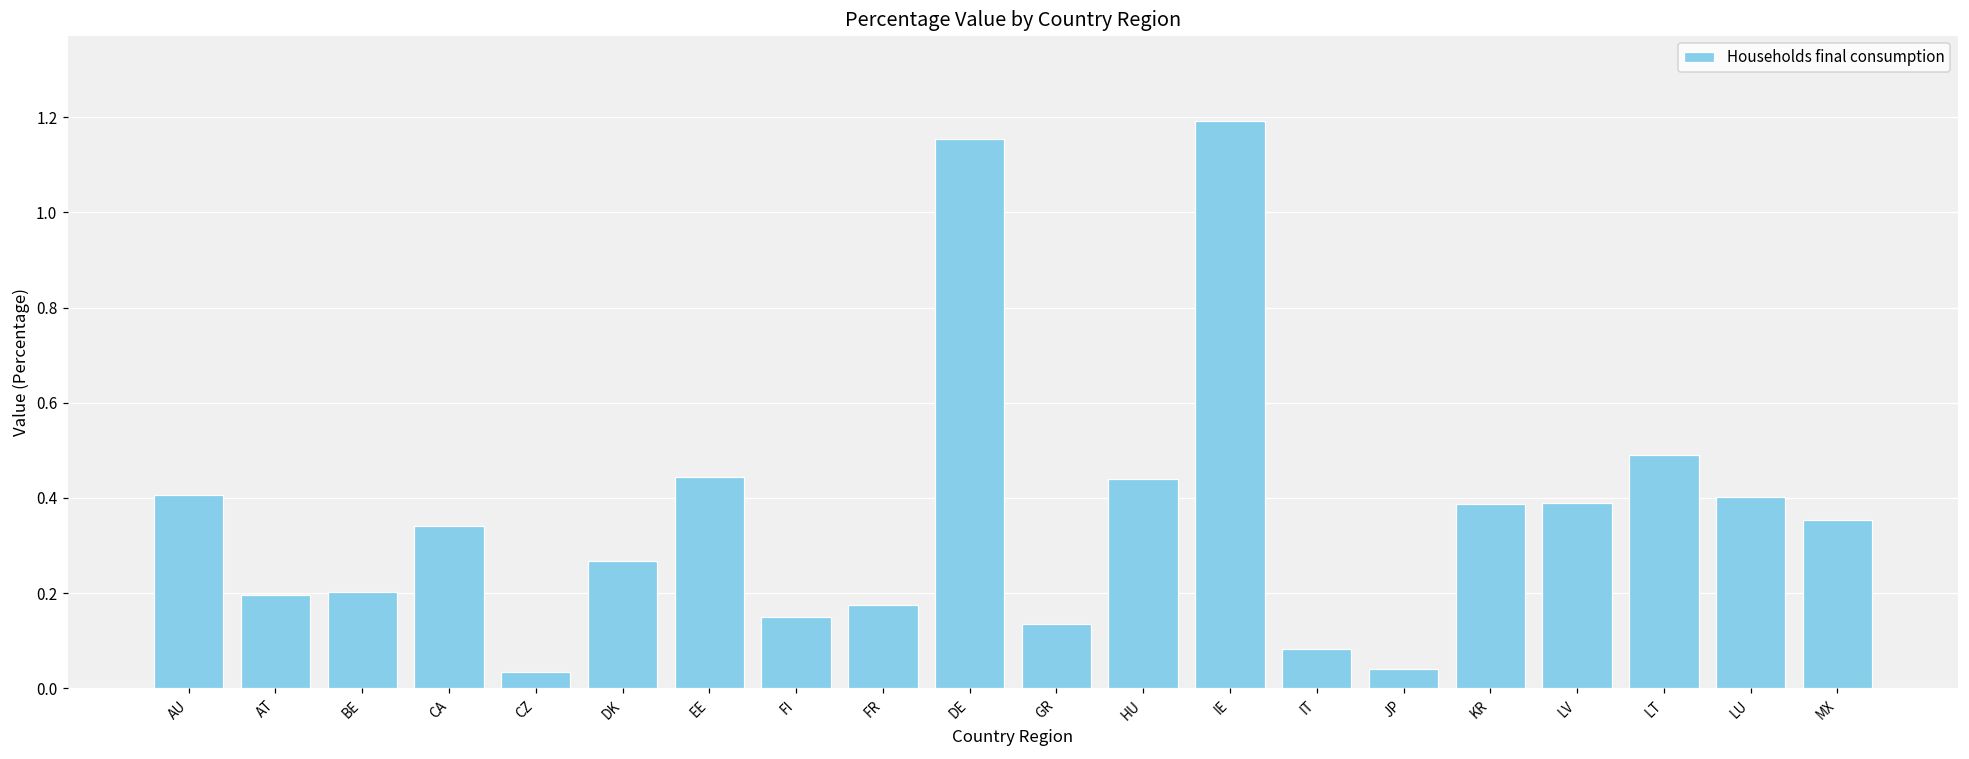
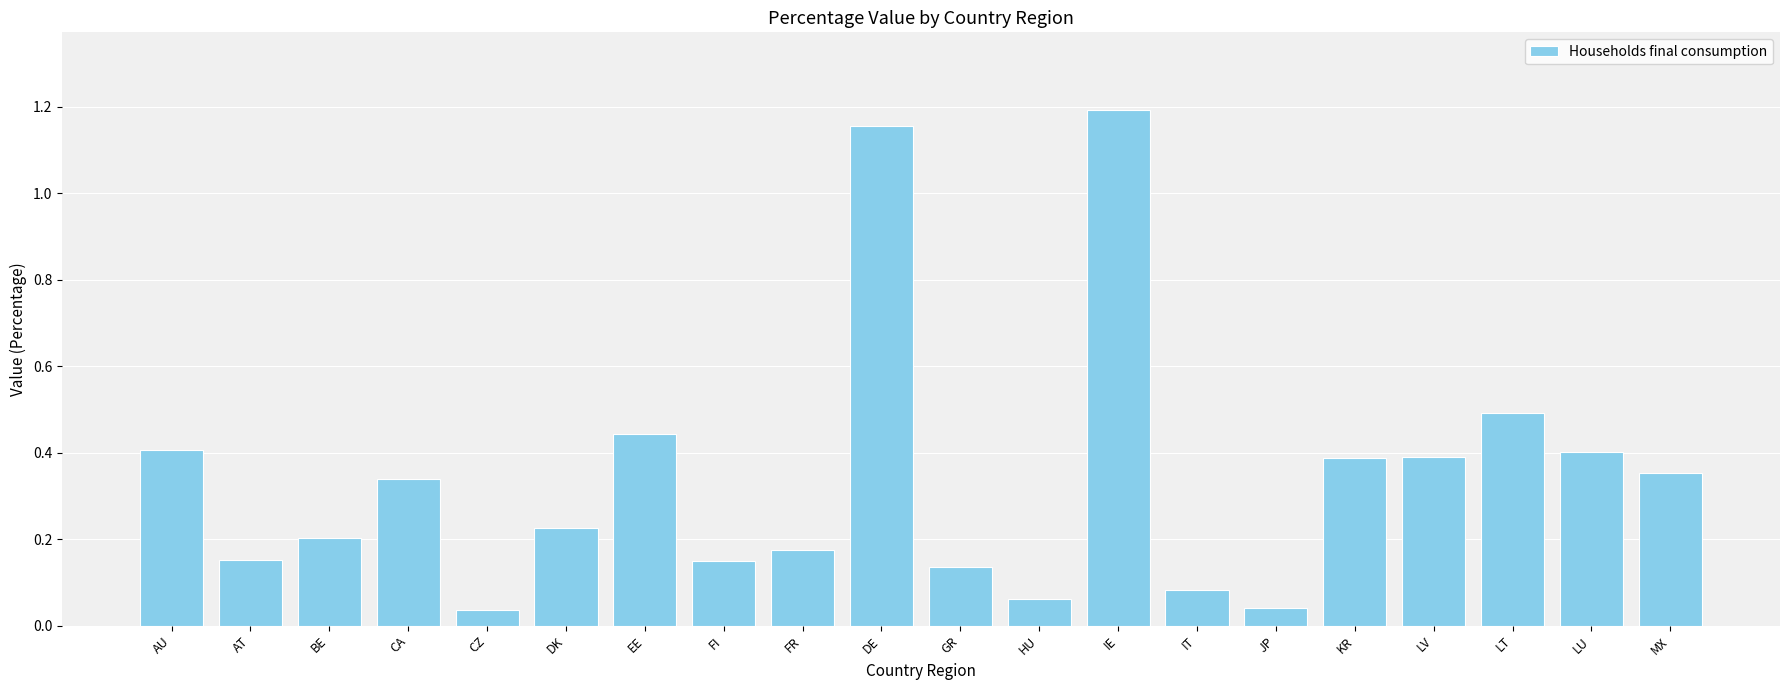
  {
    "AU": 0.41,
-   "AT": 0.20,
+   "AT": 0.15,
    "BE": 0.20,
    "CA": 0.34,
    "CZ": 0.04,
-   "DK": 0.27,
+   "DK": 0.23,
    "EE": 0.44,
    "FI": 0.15,
    "FR": 0.17,
    "DE": 1.15,
    "GR": 0.13,
-   "HU": 0.44,
+   "HU": 0.06,
    "IE": 1.19,
    "IT": 0.08,
    "JP": 0.04,
    "KR": 0.39,
    "LV": 0.39,
    "LT": 0.49,
    "LU": 0.40,
    "MX": 0.35
  }
